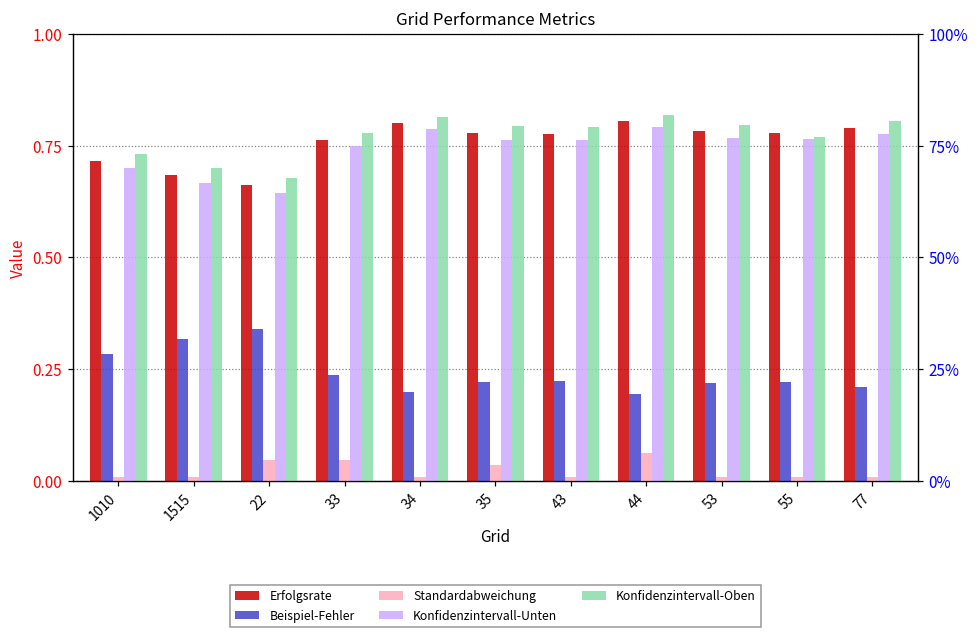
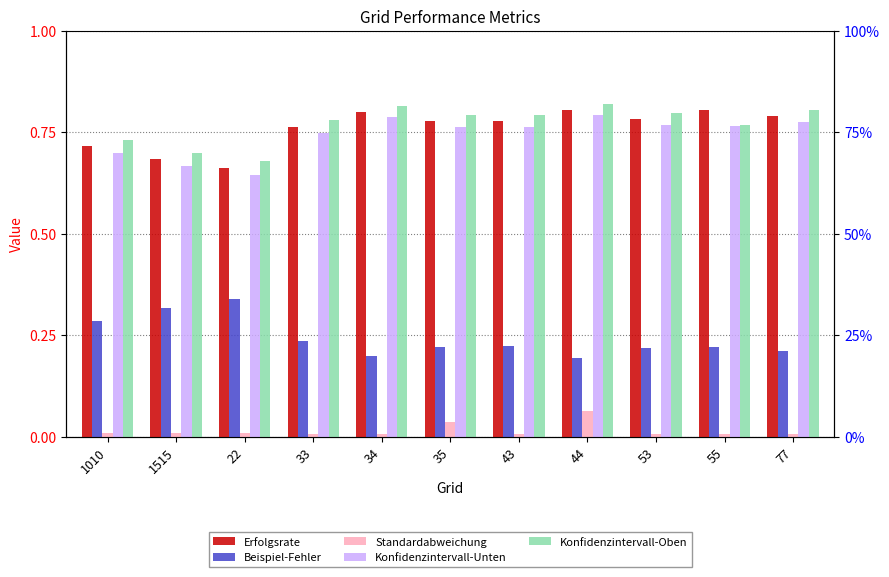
  {
    "Erfolgsrate": {
      "1010": 0.72,
      "1515": 0.68,
      "22": 0.66,
      "33": 0.76,
      "34": 0.80,
      "35": 0.78,
      "43": 0.78,
      "44": 0.81,
      "53": 0.78,
-     "55": 0.78,
+     "55": 0.80,
      "77": 0.79
    },
    "Beispiel-Fehler": {
      "1010": 0.28,
      "1515": 0.32,
      "22": 0.34,
      "33": 0.24,
      "34": 0.20,
      "35": 0.22,
      "43": 0.22,
      "44": 0.19,
      "53": 0.22,
      "55": 0.22,
      "77": 0.21
    },
    "Standardabweichung": {
      "1010": 0.01,
      "1515": 0.01,
-     "22": 0.05,
-     "33": 0.05,
+     "22": 0.01,
+     "33": 0.01,
      "34": 0.01,
      "35": 0.04,
      "43": 0.01,
      "44": 0.06,
      "53": 0.01,
      "55": 0.01,
      "77": 0.01
    },
    "Konfidenzintervall-Unten": {
      "1010": 0.70,
      "1515": 0.67,
      "22": 0.64,
      "33": 0.75,
      "34": 0.79,
      "35": 0.76,
      "43": 0.76,
      "44": 0.79,
      "53": 0.77,
      "55": 0.76,
      "77": 0.78
    },
    "Konfidenzintervall-Oben": {
      "1010": 0.73,
      "1515": 0.70,
      "22": 0.68,
      "33": 0.78,
      "34": 0.81,
      "35": 0.79,
      "43": 0.79,
      "44": 0.82,
      "53": 0.80,
      "55": 0.77,
      "77": 0.80
    }
  }
